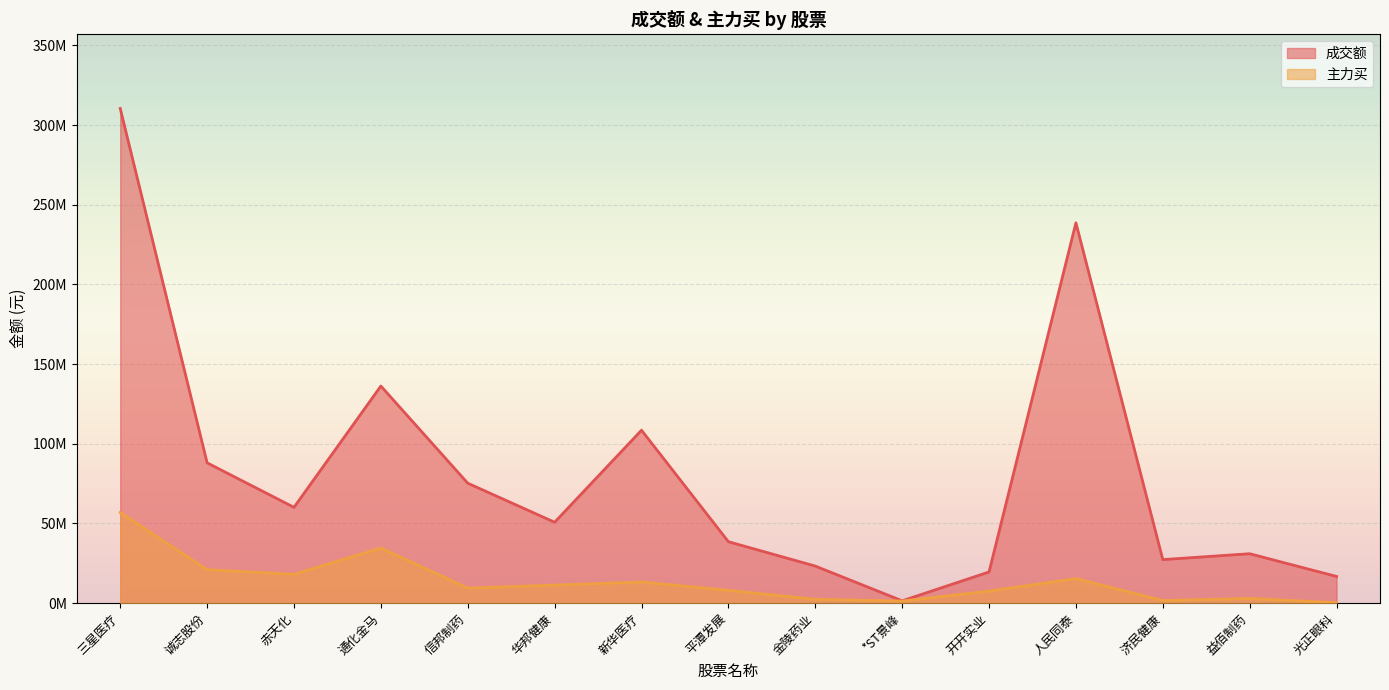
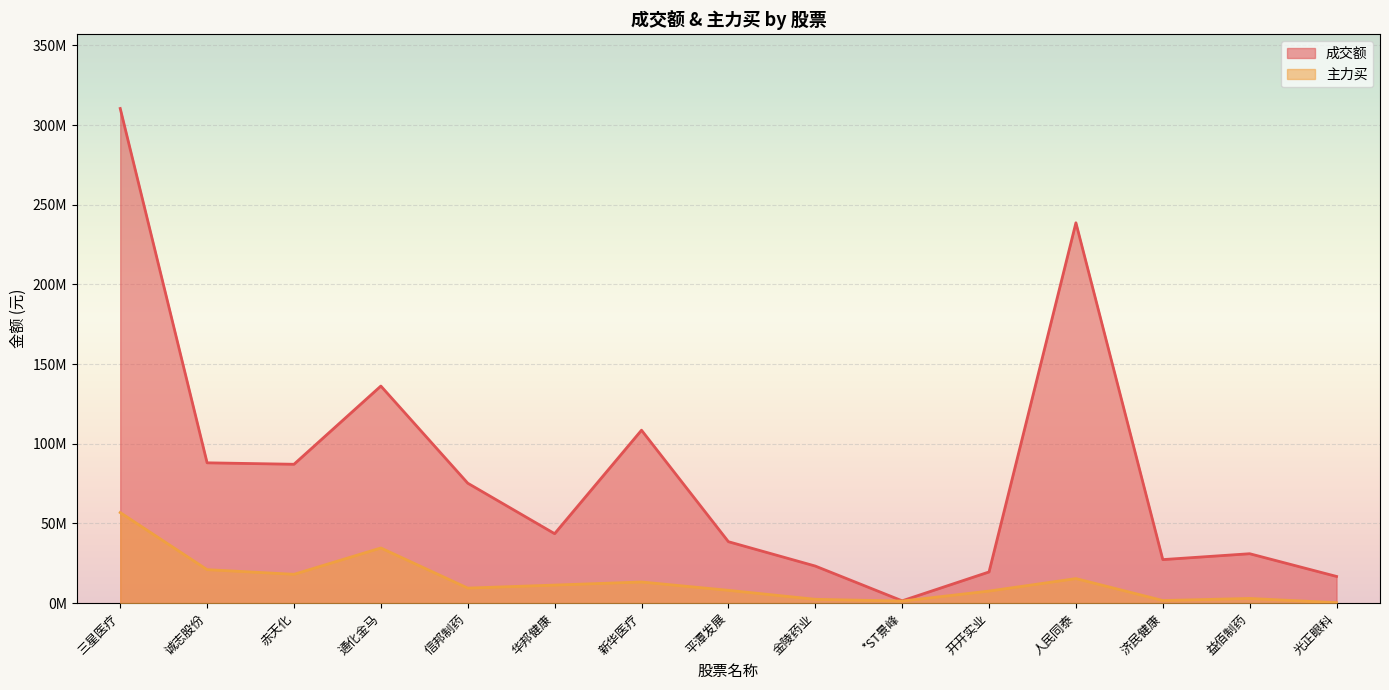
  {
    "成交额": {
      "三星医疗": 310000000,
      "诚志股份": 88000000,
-     "赤天化": 60000000,
+     "赤天化": 87000000,
      "通化金马": 136000000,
      "信邦制药": 75000000,
-     "华邦健康": 51000000,
+     "华邦健康": 44000000,
      "新华医疗": 109000000,
      "平潭发展": 39000000,
      "金陵药业": 23000000,
      "开开实业": 20000000,
      "人民同泰": 239000000,
      "济民健康": 27000000,
      "益佰制药": 31000000,
      "光正眼科": 17000000
    },
    "主力买": {
      "三星医疗": 57000000,
      "诚志股份": 21000000,
      "赤天化": 18000000,
      "通化金马": 35000000,
      "信邦制药": 9000000,
      "华邦健康": 11000000,
      "新华医疗": 13000000,
      "平潭发展": 8000000,
      "金陵药业": 2000000,
      "开开实业": 8000000,
      "人民同泰": 15000000,
      "济民健康": 2000000,
      "益佰制药": 3000000,
      "光正眼科": 0
    }
  }
